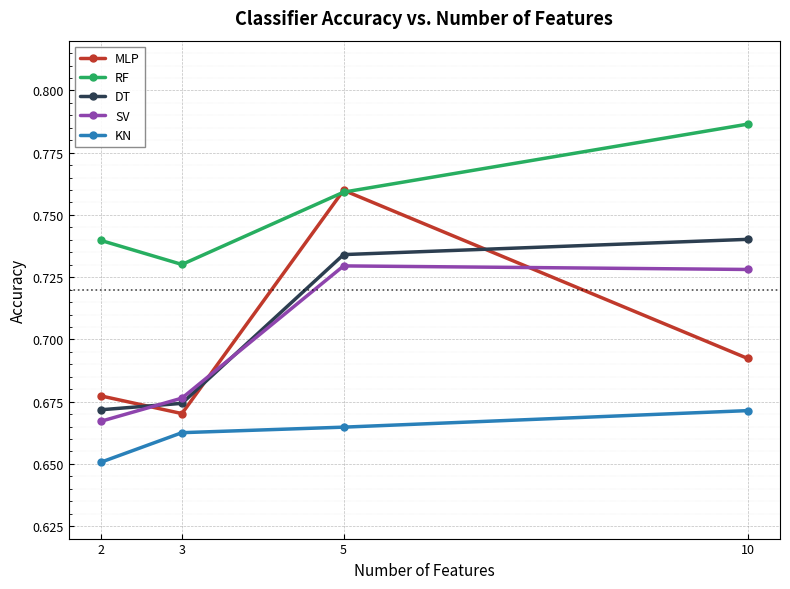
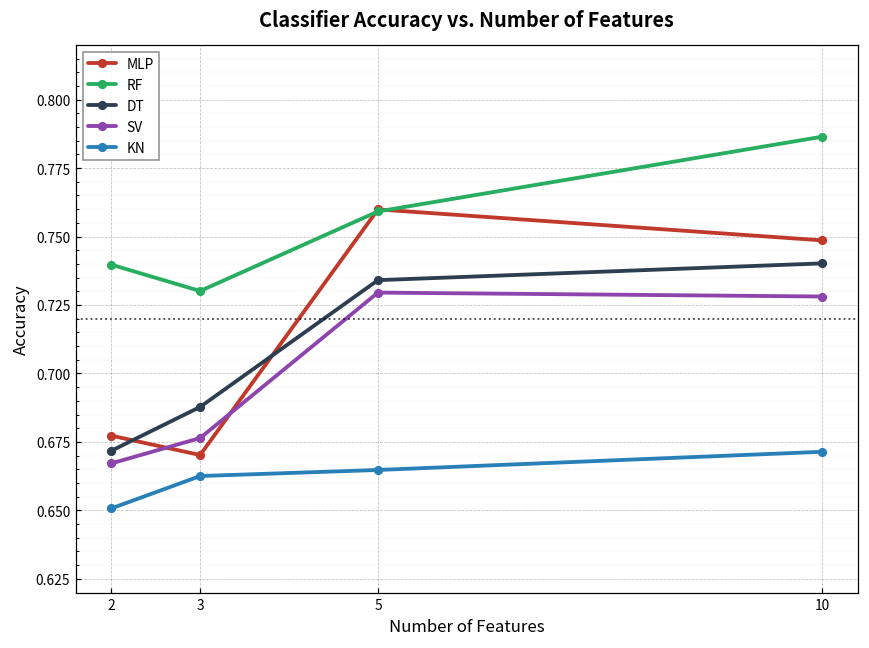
  {
    "MLP": {
      "2": 0.677,
      "3": 0.670,
-     "10": 0.692
+     "10": 0.749
    },
    "RF": {
      "2": 0.740,
      "3": 0.730,
      "10": 0.786
    },
    "DT": {
      "2": 0.672,
-     "3": 0.674,
+     "3": 0.688,
      "5": 0.734,
      "10": 0.740
    },
    "SV": {
      "2": 0.667,
      "3": 0.676,
      "5": 0.730,
      "10": 0.728
    },
    "KN": {
      "2": 0.651,
      "3": 0.663,
      "5": 0.665,
      "10": 0.671
    }
  }
